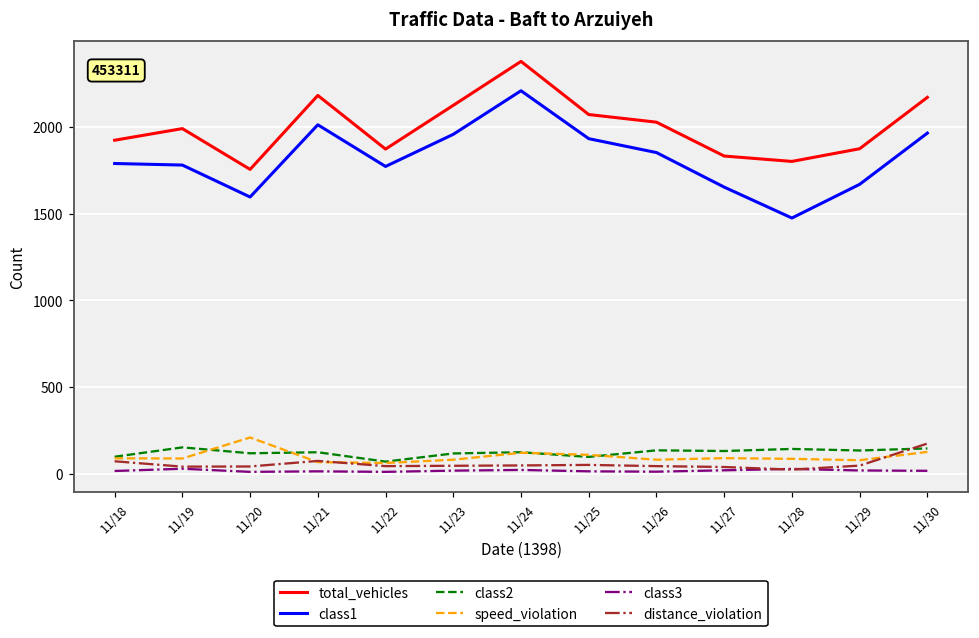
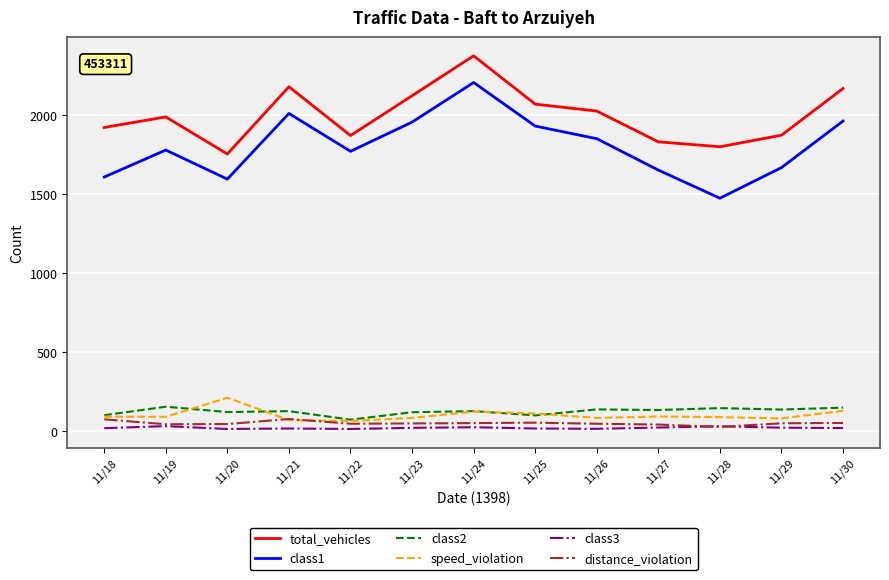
  {
    "total_vehicles": {
      "11/18": 1920,
      "11/19": 1990,
      "11/20": 1750,
      "11/21": 2180,
      "11/22": 1870,
      "11/23": 2120,
      "11/24": 2380,
      "11/25": 2070,
      "11/26": 2030,
      "11/27": 1830,
      "11/28": 1800,
      "11/29": 1870,
      "11/30": 2170
    },
    "class1": {
-     "11/18": 1790,
+     "11/18": 1610,
      "11/19": 1780,
      "11/20": 1600,
      "11/21": 2010,
      "11/22": 1770,
      "11/23": 1960,
      "11/24": 2210,
      "11/25": 1930,
      "11/26": 1850,
      "11/27": 1650,
      "11/28": 1470,
      "11/29": 1670,
      "11/30": 1960
    },
    "class2": {
      "11/19": 150,
      "11/20": 120,
      "11/21": 130,
      "11/23": 120,
      "11/26": 140,
      "11/27": 130,
      "11/28": 140,
      "11/29": 140,
      "11/30": 150
    },
    "speed_violation": {
      "11/19": 90,
      "11/20": 210,
      "11/23": 80,
      "11/26": 80,
      "11/27": 90,
      "11/28": 90,
      "11/29": 80,
      "11/30": 130
    },
    "class3": {
      "11/18": 20,
      "11/20": 10,
      "11/21": 20,
      "11/22": 10,
      "11/23": 20,
      "11/24": 20,
      "11/25": 20,
      "11/26": 10,
      "11/27": 20,
      "11/29": 20,
      "11/30": 20
    },
    "distance_violation": {
      "11/18": 70,
      "11/20": 40,
      "11/22": 50,
      "11/23": 50,
      "11/24": 50,
      "11/25": 50,
      "11/26": 50,
      "11/27": 40,
      "11/29": 50,
-     "11/30": 180
+     "11/30": 50
    }
  }
